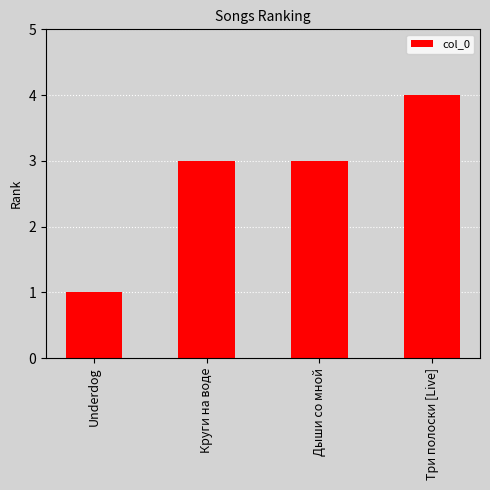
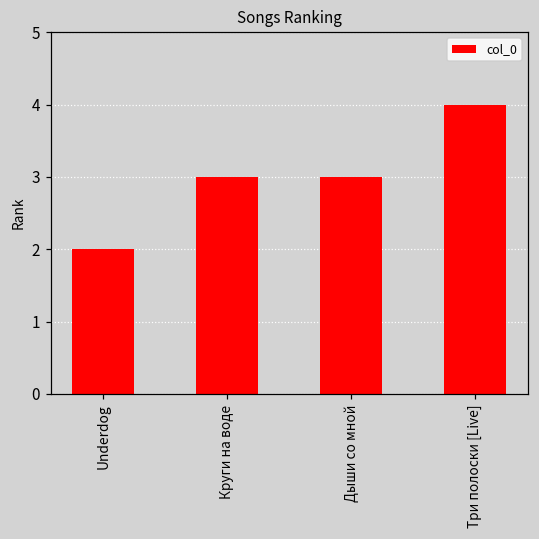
  {
-   "Underdog": 1,
+   "Underdog": 2,
    "Круги на воде": 3,
    "Дыши со мной": 3,
    "Три полоски [Live]": 4
  }
